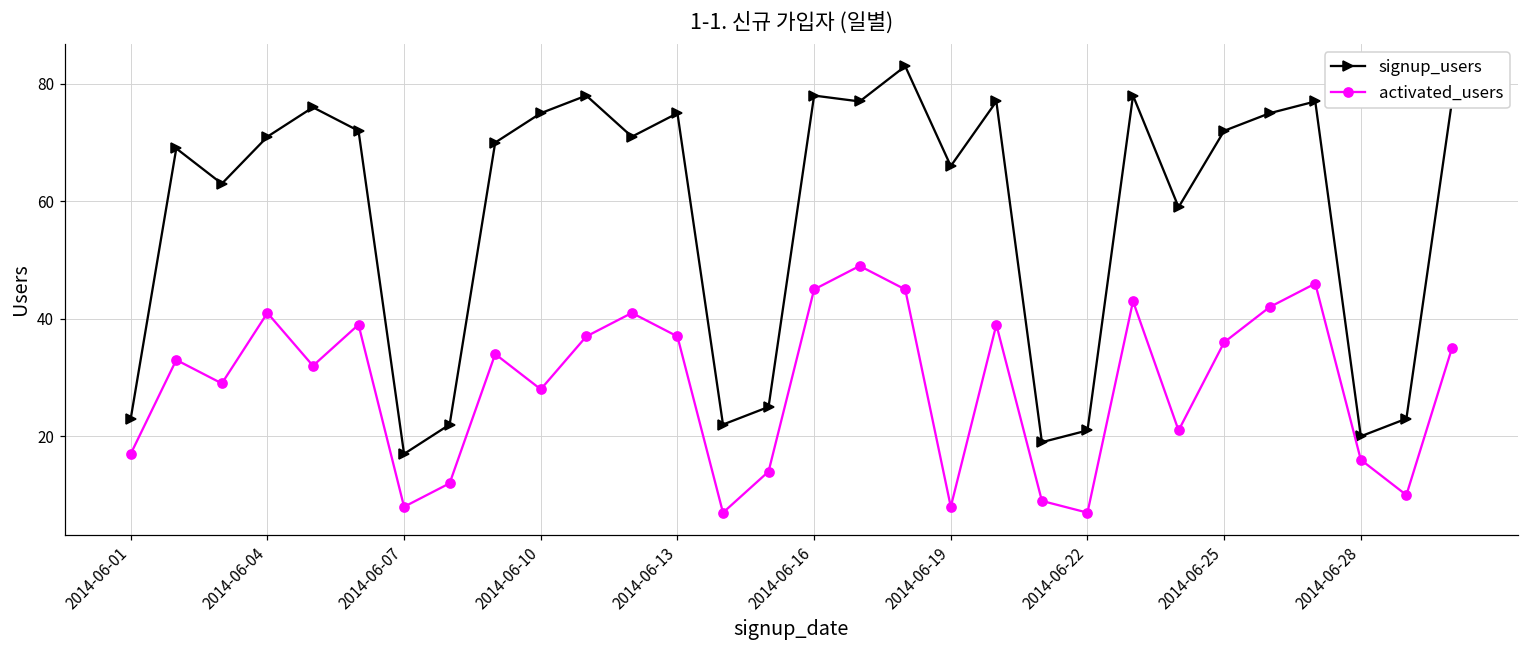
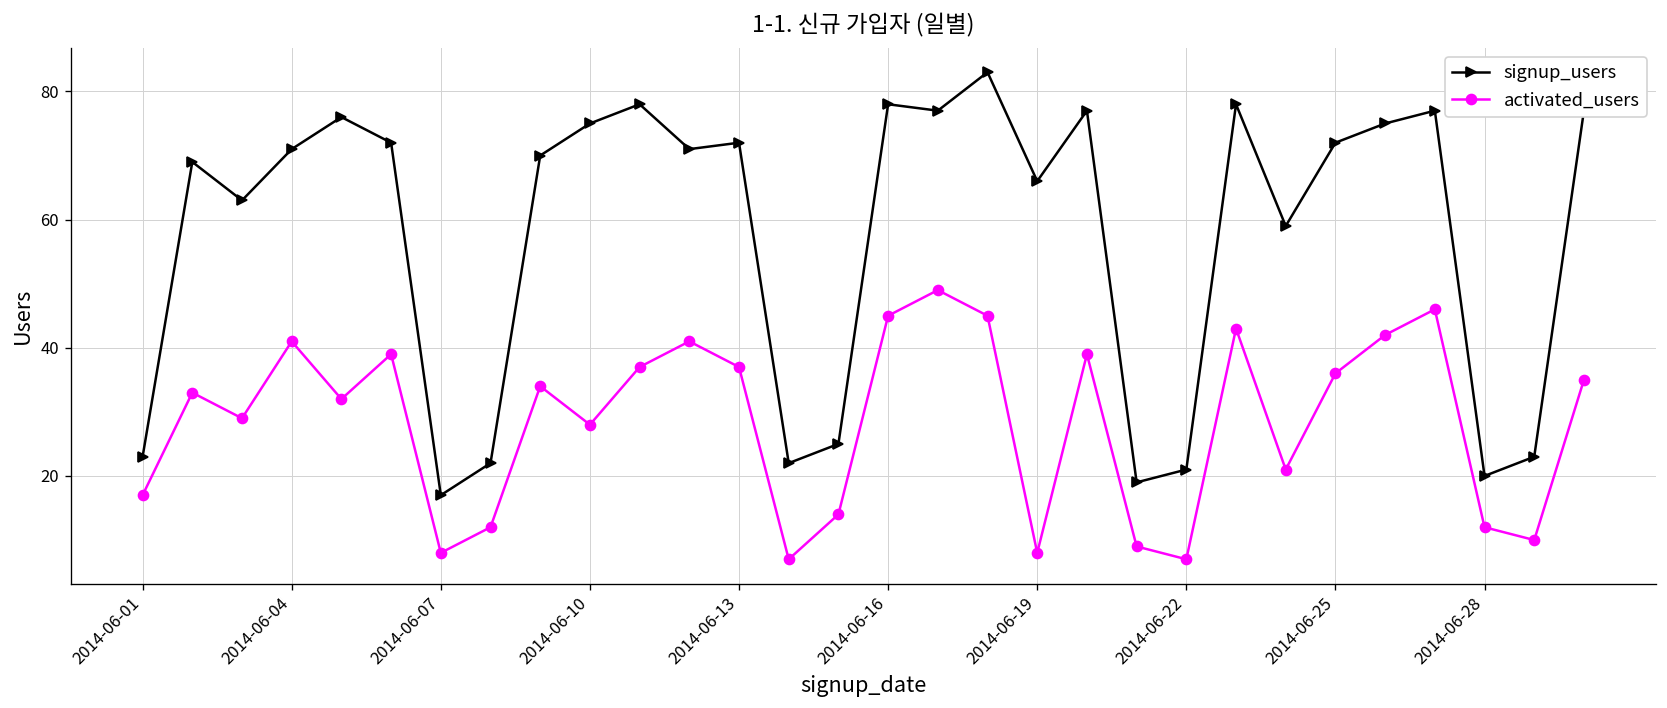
  {
    "signup_users": {
      "2014-06-01": 23,
      "2014-06-04": 71,
      "2014-06-07": 17,
      "2014-06-10": 75,
-     "2014-06-13": 75,
+     "2014-06-13": 72,
      "2014-06-16": 78,
      "2014-06-19": 66,
      "2014-06-22": 21,
      "2014-06-25": 72,
      "2014-06-28": 20
    },
    "activated_users": {
      "2014-06-01": 17,
      "2014-06-04": 41,
      "2014-06-07": 8,
      "2014-06-10": 28,
      "2014-06-13": 37,
      "2014-06-16": 45,
      "2014-06-19": 8,
      "2014-06-22": 7,
      "2014-06-25": 36,
-     "2014-06-28": 16
+     "2014-06-28": 12
    }
  }
